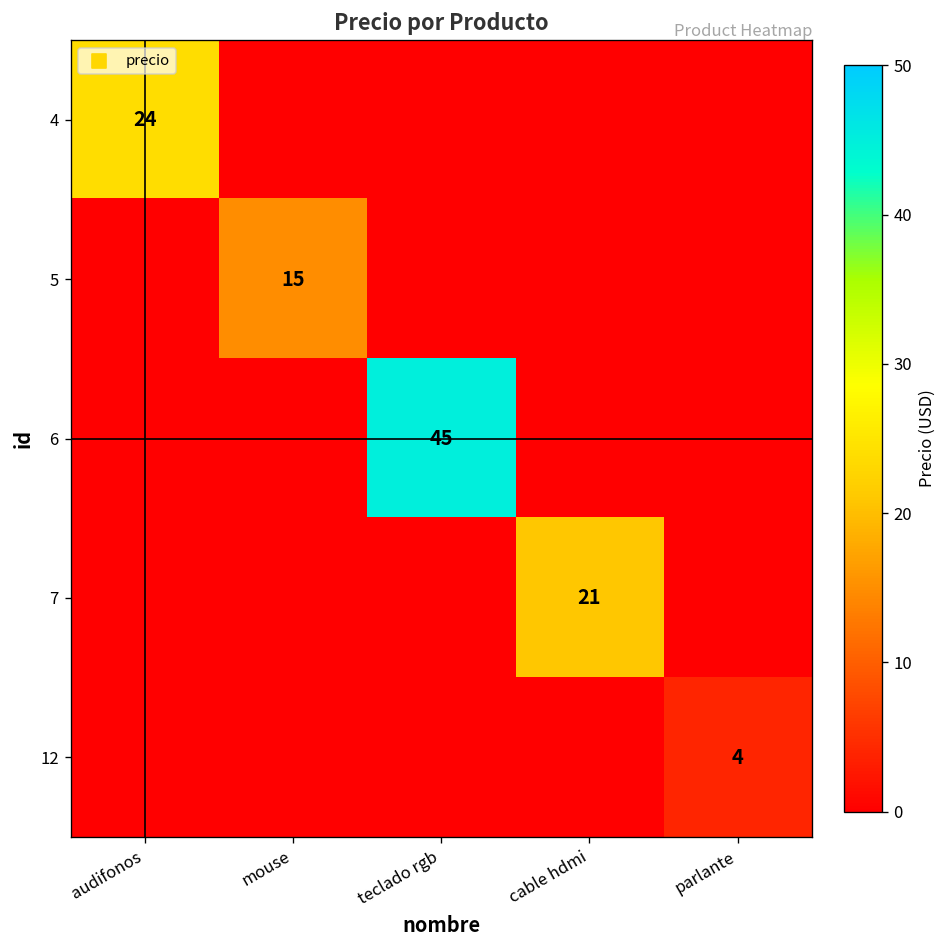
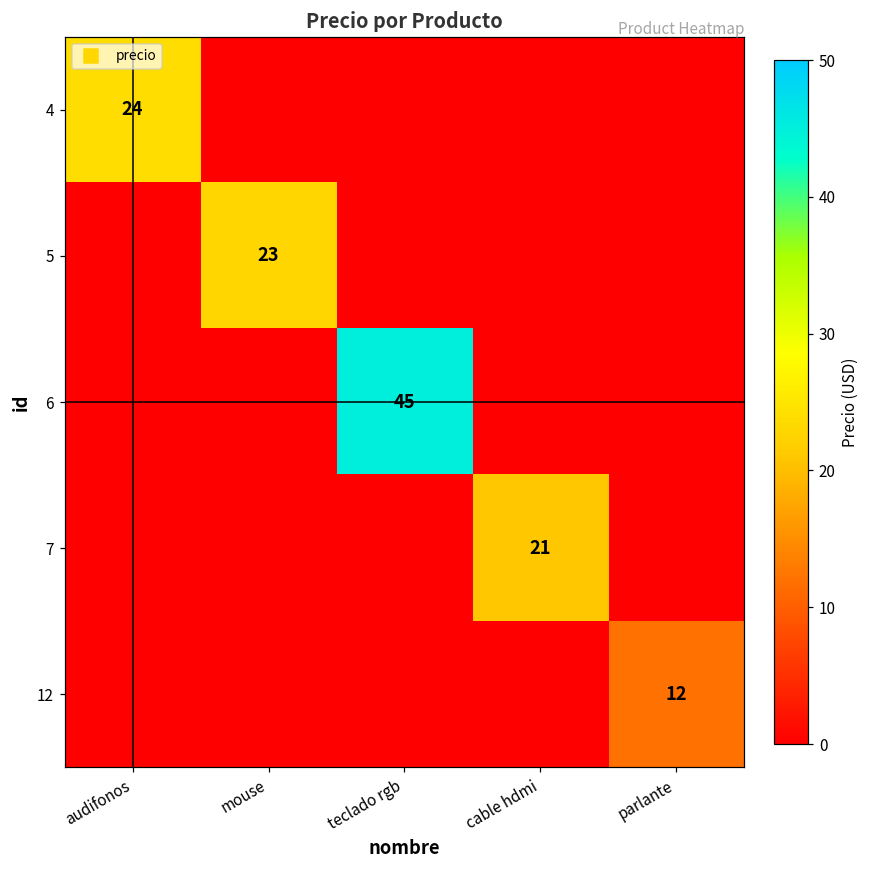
  {
    "4": {
      "audifonos": 24
    },
    "5": {
-     "mouse": 15
+     "mouse": 23
    },
    "6": {
      "teclado rgb": 45
    },
    "7": {
      "cable hdmi": 21
    },
    "12": {
-     "parlante": 4
+     "parlante": 12
    }
  }
